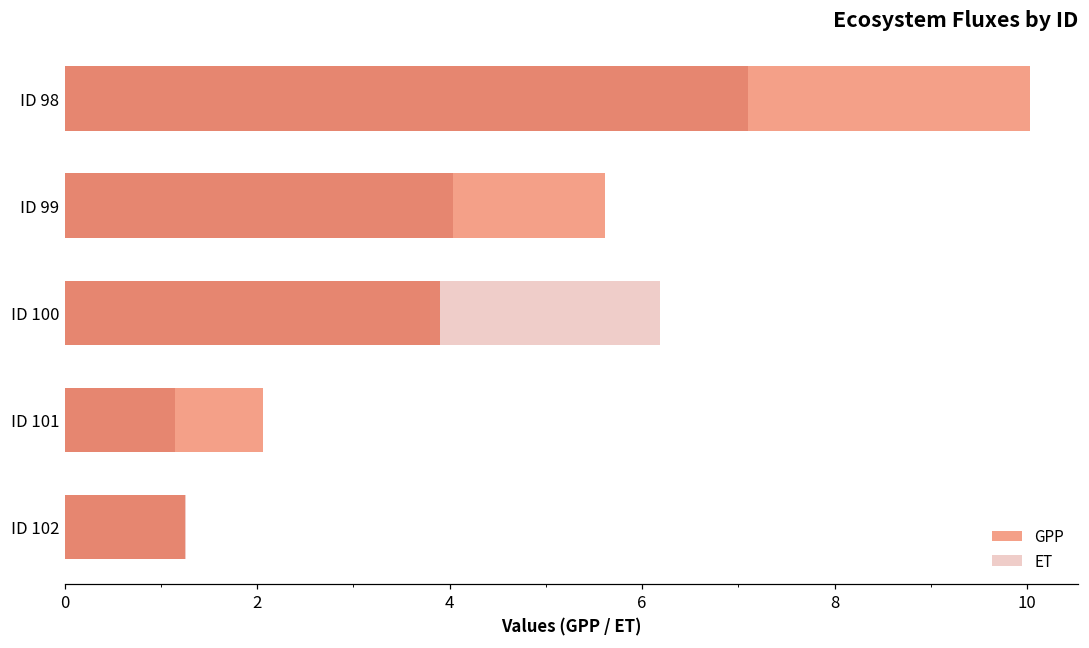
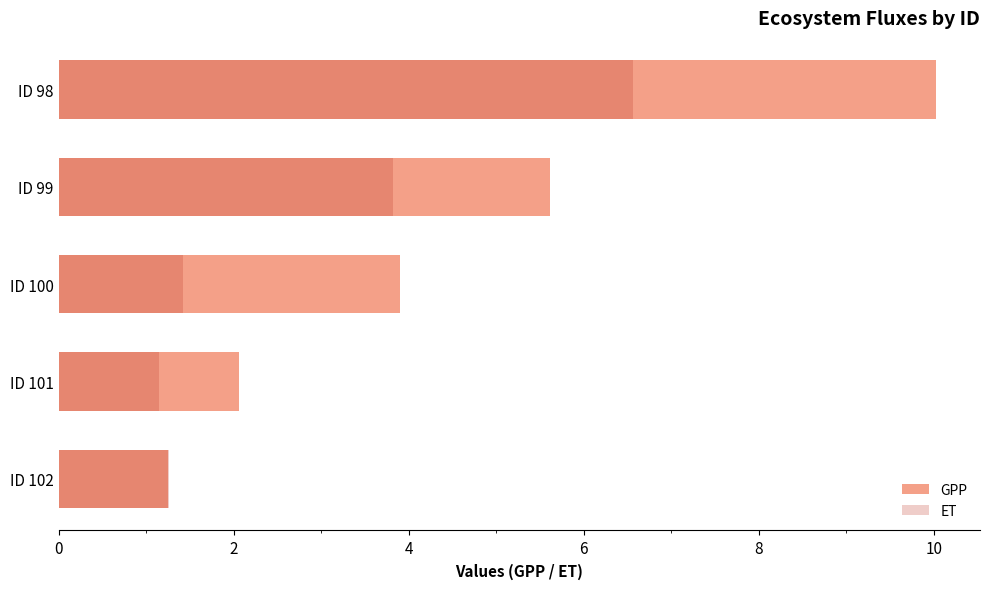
  {
    "GPP": {
      "ID 98": 10.0,
      "ID 99": 5.6,
      "ID 101": 2.1,
      "ID 102": 1.3
    },
    "ET": {
-     "ID 98": 7.1,
-     "ID 99": 4.0,
-     "ID 100": 6.2,
+     "ID 98": 6.6,
+     "ID 99": 3.8,
+     "ID 100": 1.4,
      "ID 102": 1.3
    }
  }
